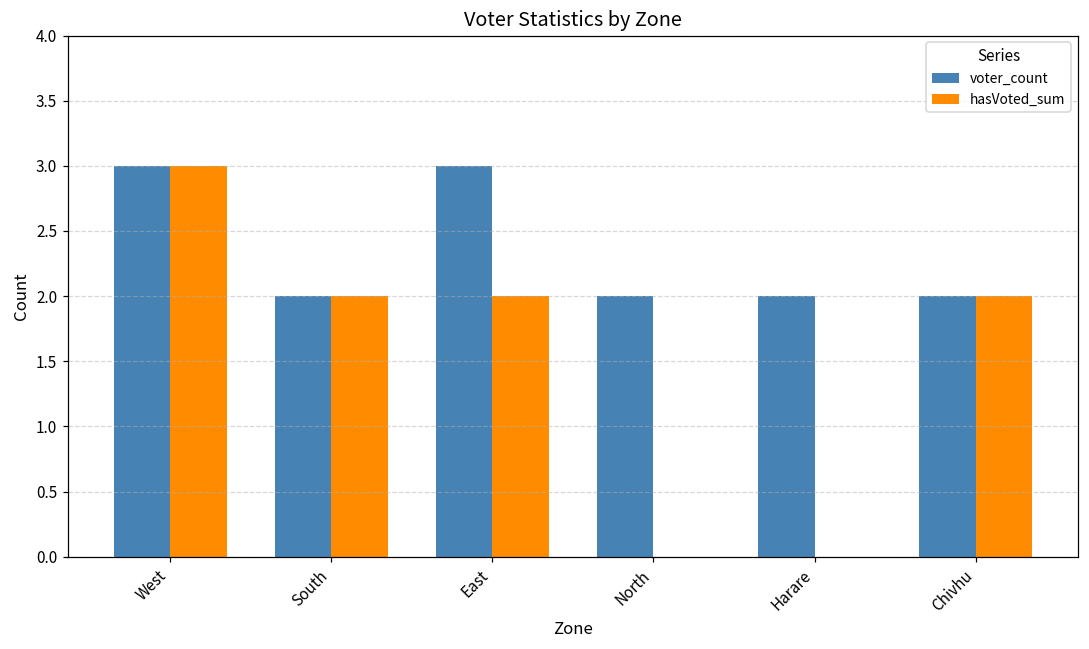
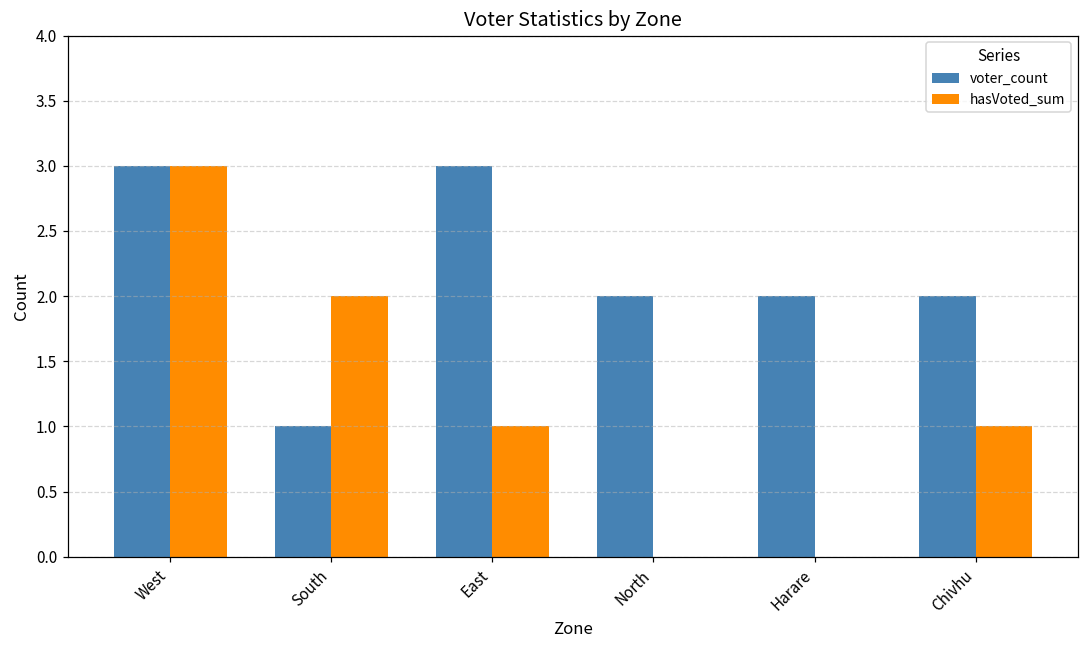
  {
    "voter_count": {
      "West": 3,
-     "South": 2,
+     "South": 1,
      "East": 3,
      "North": 2,
      "Harare": 2,
      "Chivhu": 2
    },
    "hasVoted_sum": {
      "West": 3,
      "South": 2,
-     "East": 2,
+     "East": 1,
      "North": 0,
      "Harare": 0,
-     "Chivhu": 2
+     "Chivhu": 1
    }
  }
